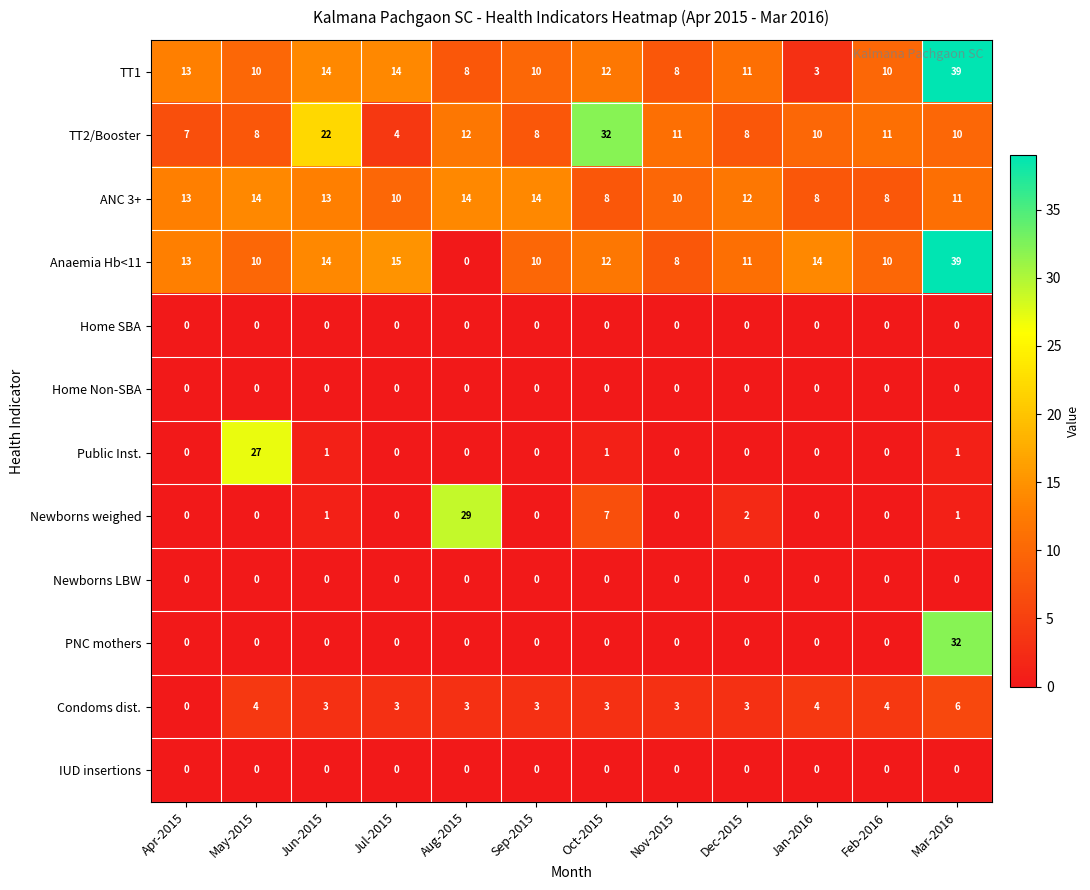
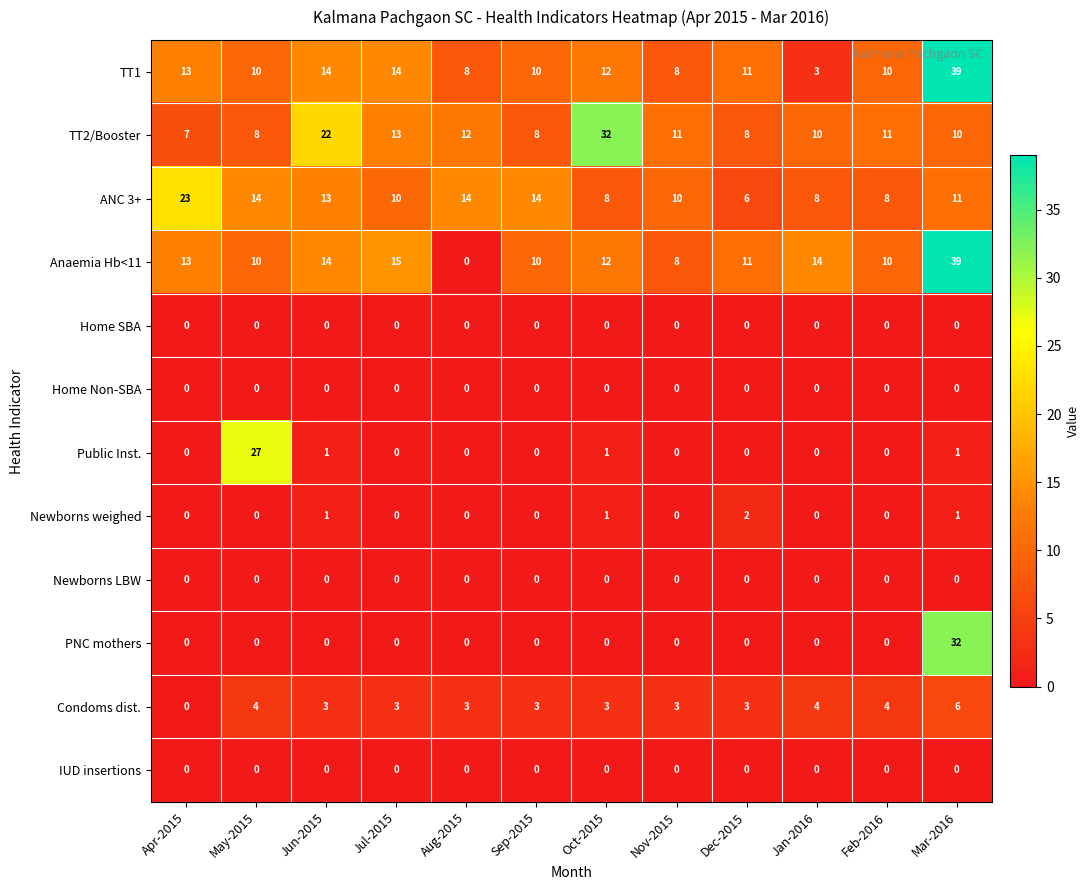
  {
    "TT1": {
      "Apr-2015": 13,
      "May-2015": 10,
      "Jun-2015": 14,
      "Jul-2015": 14,
      "Aug-2015": 8,
      "Sep-2015": 10,
      "Oct-2015": 12,
      "Nov-2015": 8,
      "Dec-2015": 11,
      "Jan-2016": 3,
      "Mar-2016": 39
    },
    "TT2/Booster": {
      "Apr-2015": 7,
      "May-2015": 8,
      "Jun-2015": 22,
-     "Jul-2015": 4,
+     "Jul-2015": 13,
      "Aug-2015": 12,
      "Sep-2015": 8,
      "Oct-2015": 32,
      "Nov-2015": 11,
      "Dec-2015": 8,
      "Jan-2016": 10,
      "Feb-2016": 11,
      "Mar-2016": 10
    },
    "ANC 3+": {
-     "Apr-2015": 13,
+     "Apr-2015": 23,
      "May-2015": 14,
      "Jun-2015": 13,
      "Jul-2015": 10,
      "Aug-2015": 14,
      "Sep-2015": 14,
      "Oct-2015": 8,
      "Nov-2015": 10,
-     "Dec-2015": 12,
+     "Dec-2015": 6,
      "Jan-2016": 8,
      "Feb-2016": 8,
      "Mar-2016": 11
    },
    "Anaemia Hb<11": {
      "Apr-2015": 13,
      "May-2015": 10,
      "Jun-2015": 14,
      "Jul-2015": 15,
      "Aug-2015": 0,
      "Sep-2015": 10,
      "Oct-2015": 12,
      "Nov-2015": 8,
      "Dec-2015": 11,
      "Jan-2016": 14,
      "Feb-2016": 10,
      "Mar-2016": 39
    },
    "Home SBA": {
      "Apr-2015": 0,
      "May-2015": 0,
      "Jun-2015": 0,
      "Jul-2015": 0,
      "Aug-2015": 0,
      "Sep-2015": 0,
      "Oct-2015": 0,
      "Nov-2015": 0,
      "Dec-2015": 0,
      "Jan-2016": 0,
      "Feb-2016": 0,
      "Mar-2016": 0
    },
    "Home Non-SBA": {
      "Apr-2015": 0,
      "May-2015": 0,
      "Jun-2015": 0,
      "Jul-2015": 0,
      "Aug-2015": 0,
      "Sep-2015": 0,
      "Oct-2015": 0,
      "Nov-2015": 0,
      "Dec-2015": 0,
      "Jan-2016": 0,
      "Feb-2016": 0,
      "Mar-2016": 0
    },
    "Public Inst.": {
      "Apr-2015": 0,
      "May-2015": 27,
      "Jun-2015": 1,
      "Jul-2015": 0,
      "Aug-2015": 0,
      "Sep-2015": 0,
      "Oct-2015": 1,
      "Nov-2015": 0,
      "Dec-2015": 0,
      "Jan-2016": 0,
      "Feb-2016": 0,
      "Mar-2016": 1
    },
    "Newborns weighed": {
      "Apr-2015": 0,
      "May-2015": 0,
      "Jun-2015": 1,
      "Jul-2015": 0,
-     "Aug-2015": 29,
+     "Aug-2015": 0,
      "Sep-2015": 0,
-     "Oct-2015": 7,
+     "Oct-2015": 1,
      "Nov-2015": 0,
      "Dec-2015": 2,
      "Jan-2016": 0,
      "Feb-2016": 0,
      "Mar-2016": 1
    },
    "Newborns LBW": {
      "Apr-2015": 0,
      "May-2015": 0,
      "Jun-2015": 0,
      "Jul-2015": 0,
      "Aug-2015": 0,
      "Sep-2015": 0,
      "Oct-2015": 0,
      "Nov-2015": 0,
      "Dec-2015": 0,
      "Jan-2016": 0,
      "Feb-2016": 0,
      "Mar-2016": 0
    },
    "PNC mothers": {
      "Apr-2015": 0,
      "May-2015": 0,
      "Jun-2015": 0,
      "Jul-2015": 0,
      "Aug-2015": 0,
      "Sep-2015": 0,
      "Oct-2015": 0,
      "Nov-2015": 0,
      "Dec-2015": 0,
      "Jan-2016": 0,
      "Feb-2016": 0,
      "Mar-2016": 32
    },
    "Condoms dist.": {
      "Apr-2015": 0,
      "May-2015": 4,
      "Jun-2015": 3,
      "Jul-2015": 3,
      "Aug-2015": 3,
      "Sep-2015": 3,
      "Oct-2015": 3,
      "Nov-2015": 3,
      "Dec-2015": 3,
      "Jan-2016": 4,
      "Feb-2016": 4,
      "Mar-2016": 6
    },
    "IUD insertions": {
      "Apr-2015": 0,
      "May-2015": 0,
      "Jun-2015": 0,
      "Jul-2015": 0,
      "Aug-2015": 0,
      "Sep-2015": 0,
      "Oct-2015": 0,
      "Nov-2015": 0,
      "Dec-2015": 0,
      "Jan-2016": 0,
      "Feb-2016": 0,
      "Mar-2016": 0
    }
  }
